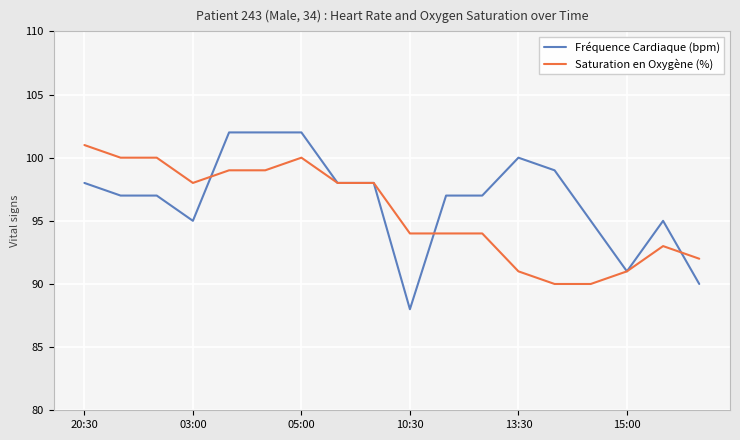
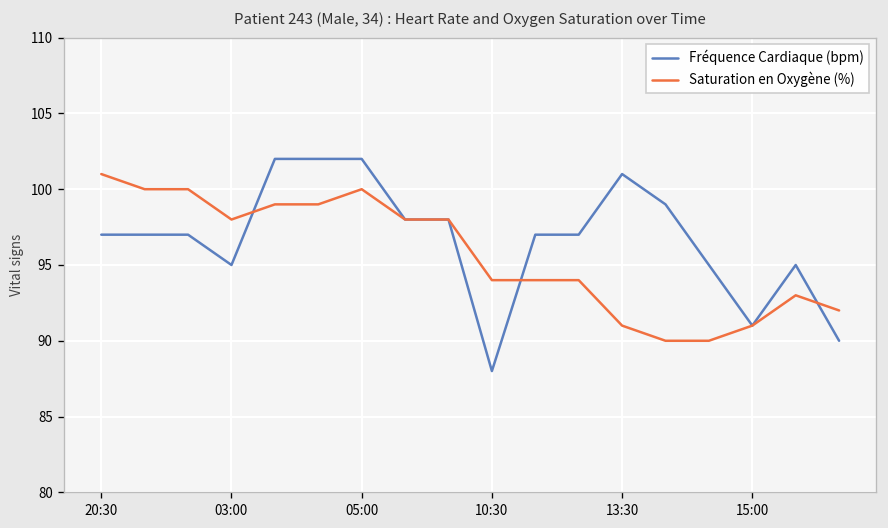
  {
    "Fréquence Cardiaque (bpm)": {
-     "20:30": 98,
+     "20:30": 97,
      "03:00": 95,
      "05:00": 102,
      "10:30": 88,
-     "13:30": 100
+     "13:30": 101
    },
    "Saturation en Oxygène (%)": {
      "20:30": 101,
      "03:00": 98,
      "05:00": 100,
      "10:30": 94,
      "13:30": 91
    }
  }
